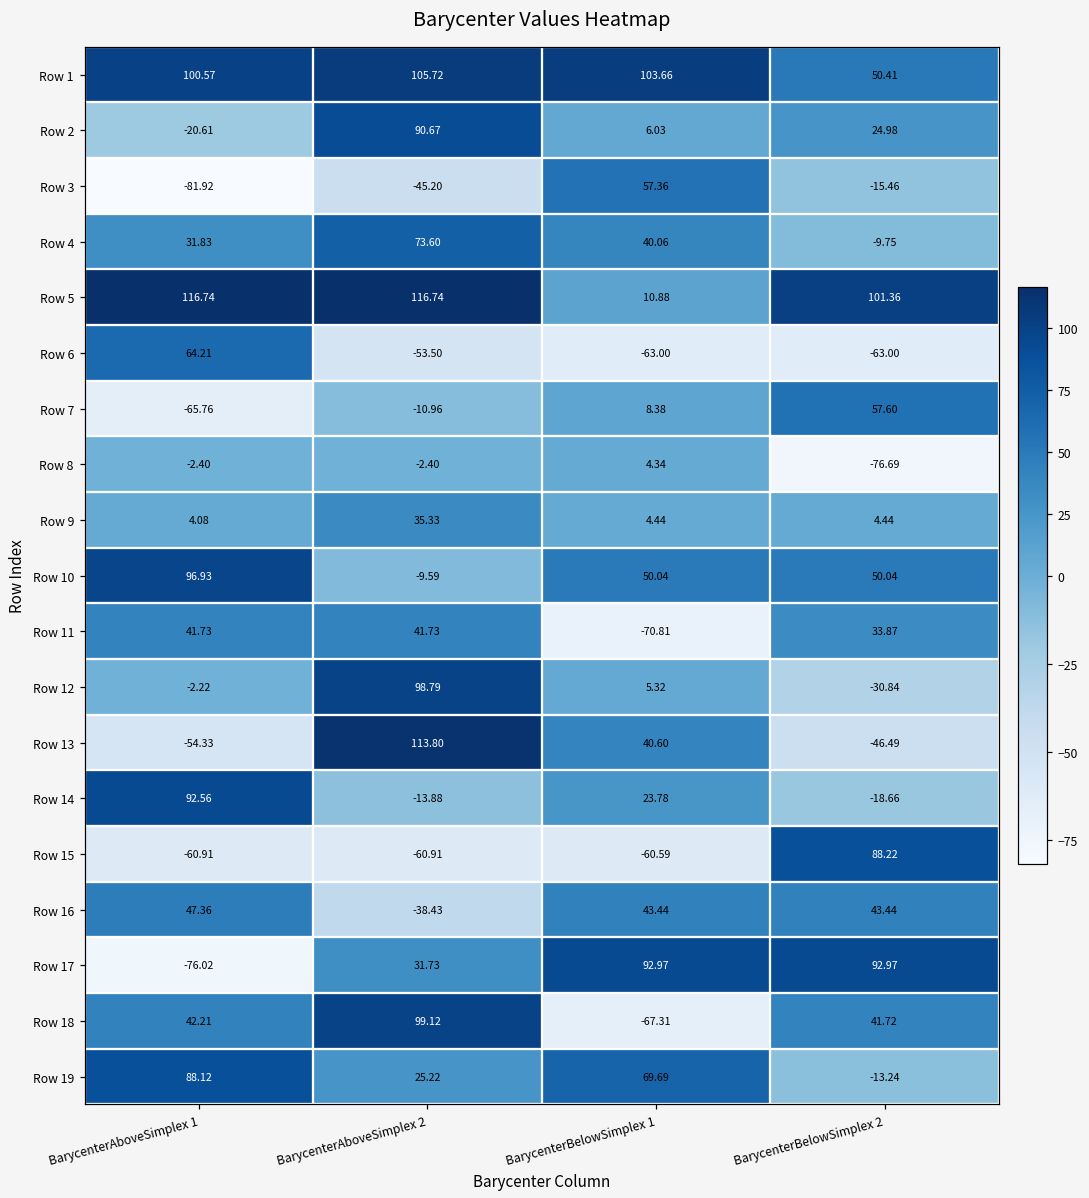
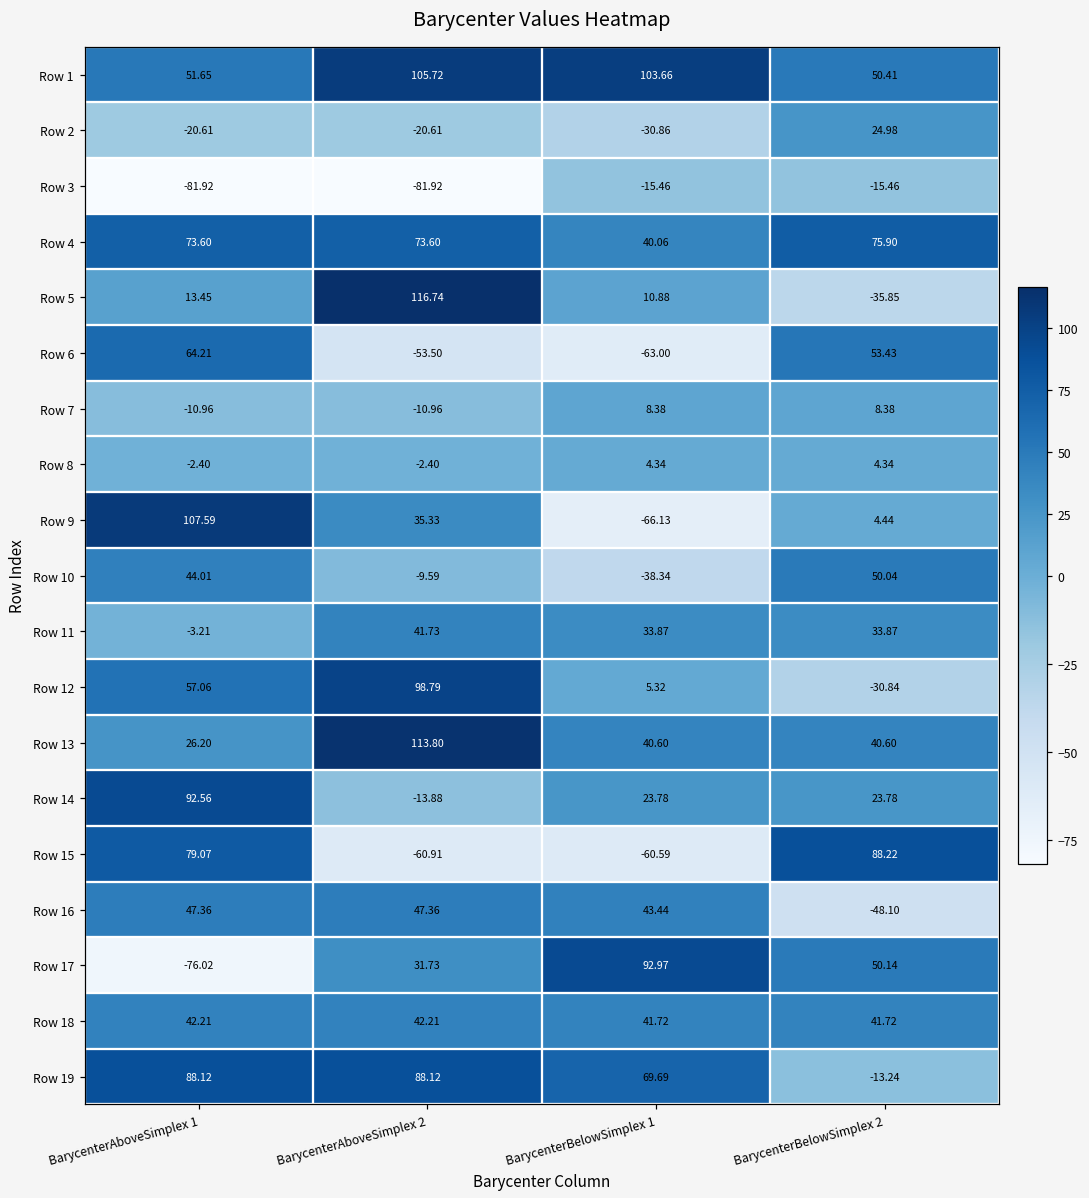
  {
    "Row 1": {
-     "BarycenterAboveSimplex 1": 100.57,
+     "BarycenterAboveSimplex 1": 51.65,
      "BarycenterAboveSimplex 2": 105.72,
      "BarycenterBelowSimplex 1": 103.66,
      "BarycenterBelowSimplex 2": 50.41
    },
    "Row 2": {
      "BarycenterAboveSimplex 1": -20.61,
-     "BarycenterAboveSimplex 2": 90.67,
-     "BarycenterBelowSimplex 1": 6.03,
+     "BarycenterAboveSimplex 2": -20.61,
+     "BarycenterBelowSimplex 1": -30.86,
      "BarycenterBelowSimplex 2": 24.98
    },
    "Row 3": {
      "BarycenterAboveSimplex 1": -81.92,
-     "BarycenterAboveSimplex 2": -45.20,
-     "BarycenterBelowSimplex 1": 57.36,
+     "BarycenterAboveSimplex 2": -81.92,
+     "BarycenterBelowSimplex 1": -15.46,
      "BarycenterBelowSimplex 2": -15.46
    },
    "Row 4": {
-     "BarycenterAboveSimplex 1": 31.83,
+     "BarycenterAboveSimplex 1": 73.60,
      "BarycenterAboveSimplex 2": 73.60,
      "BarycenterBelowSimplex 1": 40.06,
-     "BarycenterBelowSimplex 2": -9.75
+     "BarycenterBelowSimplex 2": 75.90
    },
    "Row 5": {
-     "BarycenterAboveSimplex 1": 116.74,
+     "BarycenterAboveSimplex 1": 13.45,
      "BarycenterAboveSimplex 2": 116.74,
      "BarycenterBelowSimplex 1": 10.88,
-     "BarycenterBelowSimplex 2": 101.36
+     "BarycenterBelowSimplex 2": -35.85
    },
    "Row 6": {
      "BarycenterAboveSimplex 1": 64.21,
      "BarycenterAboveSimplex 2": -53.50,
      "BarycenterBelowSimplex 1": -63.00,
-     "BarycenterBelowSimplex 2": -63.00
+     "BarycenterBelowSimplex 2": 53.43
    },
    "Row 7": {
-     "BarycenterAboveSimplex 1": -65.76,
+     "BarycenterAboveSimplex 1": -10.96,
      "BarycenterAboveSimplex 2": -10.96,
      "BarycenterBelowSimplex 1": 8.38,
-     "BarycenterBelowSimplex 2": 57.60
+     "BarycenterBelowSimplex 2": 8.38
    },
    "Row 8": {
      "BarycenterAboveSimplex 1": -2.40,
      "BarycenterAboveSimplex 2": -2.40,
      "BarycenterBelowSimplex 1": 4.34,
-     "BarycenterBelowSimplex 2": -76.69
+     "BarycenterBelowSimplex 2": 4.34
    },
    "Row 9": {
-     "BarycenterAboveSimplex 1": 4.08,
+     "BarycenterAboveSimplex 1": 107.59,
      "BarycenterAboveSimplex 2": 35.33,
-     "BarycenterBelowSimplex 1": 4.44,
+     "BarycenterBelowSimplex 1": -66.13,
      "BarycenterBelowSimplex 2": 4.44
    },
    "Row 10": {
-     "BarycenterAboveSimplex 1": 96.93,
+     "BarycenterAboveSimplex 1": 44.01,
      "BarycenterAboveSimplex 2": -9.59,
-     "BarycenterBelowSimplex 1": 50.04,
+     "BarycenterBelowSimplex 1": -38.34,
      "BarycenterBelowSimplex 2": 50.04
    },
    "Row 11": {
-     "BarycenterAboveSimplex 1": 41.73,
+     "BarycenterAboveSimplex 1": -3.21,
      "BarycenterAboveSimplex 2": 41.73,
-     "BarycenterBelowSimplex 1": -70.81,
+     "BarycenterBelowSimplex 1": 33.87,
      "BarycenterBelowSimplex 2": 33.87
    },
    "Row 12": {
-     "BarycenterAboveSimplex 1": -2.22,
+     "BarycenterAboveSimplex 1": 57.06,
      "BarycenterAboveSimplex 2": 98.79,
      "BarycenterBelowSimplex 1": 5.32,
      "BarycenterBelowSimplex 2": -30.84
    },
    "Row 13": {
-     "BarycenterAboveSimplex 1": -54.33,
+     "BarycenterAboveSimplex 1": 26.20,
      "BarycenterAboveSimplex 2": 113.80,
      "BarycenterBelowSimplex 1": 40.60,
-     "BarycenterBelowSimplex 2": -46.49
+     "BarycenterBelowSimplex 2": 40.60
    },
    "Row 14": {
      "BarycenterAboveSimplex 1": 92.56,
      "BarycenterAboveSimplex 2": -13.88,
      "BarycenterBelowSimplex 1": 23.78,
-     "BarycenterBelowSimplex 2": -18.66
+     "BarycenterBelowSimplex 2": 23.78
    },
    "Row 15": {
-     "BarycenterAboveSimplex 1": -60.91,
+     "BarycenterAboveSimplex 1": 79.07,
      "BarycenterAboveSimplex 2": -60.91,
      "BarycenterBelowSimplex 1": -60.59,
      "BarycenterBelowSimplex 2": 88.22
    },
    "Row 16": {
      "BarycenterAboveSimplex 1": 47.36,
-     "BarycenterAboveSimplex 2": -38.43,
+     "BarycenterAboveSimplex 2": 47.36,
      "BarycenterBelowSimplex 1": 43.44,
-     "BarycenterBelowSimplex 2": 43.44
+     "BarycenterBelowSimplex 2": -48.10
    },
    "Row 17": {
      "BarycenterAboveSimplex 1": -76.02,
      "BarycenterAboveSimplex 2": 31.73,
      "BarycenterBelowSimplex 1": 92.97,
-     "BarycenterBelowSimplex 2": 92.97
+     "BarycenterBelowSimplex 2": 50.14
    },
    "Row 18": {
      "BarycenterAboveSimplex 1": 42.21,
-     "BarycenterAboveSimplex 2": 99.12,
-     "BarycenterBelowSimplex 1": -67.31,
+     "BarycenterAboveSimplex 2": 42.21,
+     "BarycenterBelowSimplex 1": 41.72,
      "BarycenterBelowSimplex 2": 41.72
    },
    "Row 19": {
      "BarycenterAboveSimplex 1": 88.12,
-     "BarycenterAboveSimplex 2": 25.22,
+     "BarycenterAboveSimplex 2": 88.12,
      "BarycenterBelowSimplex 1": 69.69,
      "BarycenterBelowSimplex 2": -13.24
    }
  }
